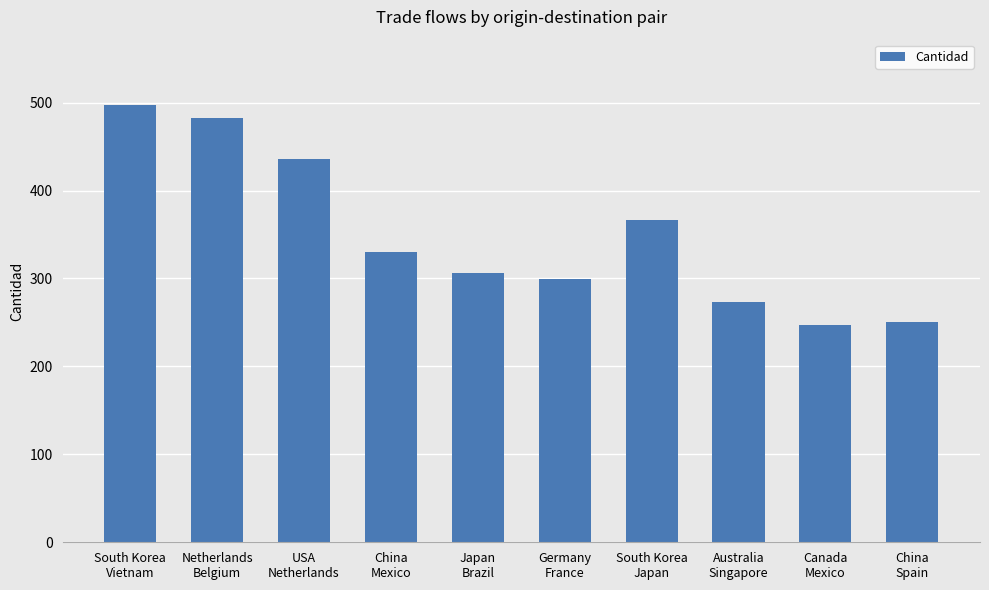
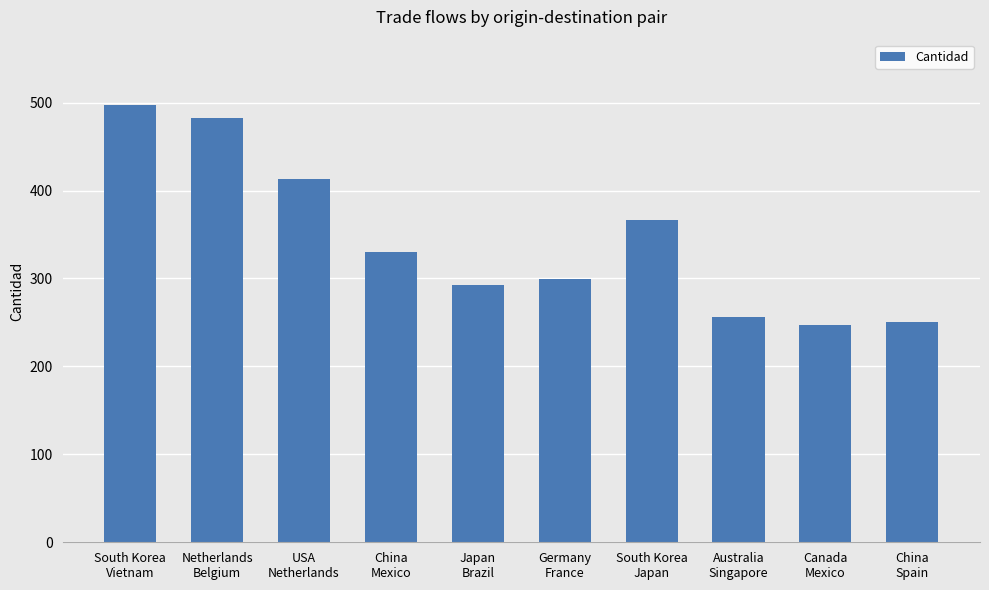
  {
    "South Korea Vietnam": 500,
    "Netherlands Belgium": 480,
-   "USA Netherlands": 440,
+   "USA Netherlands": 410,
    "China Mexico": 330,
-   "Japan Brazil": 310,
+   "Japan Brazil": 290,
    "Germany France": 300,
    "South Korea Japan": 370,
-   "Australia Singapore": 270,
+   "Australia Singapore": 260,
    "Canada Mexico": 250,
    "China Spain": 250
  }
